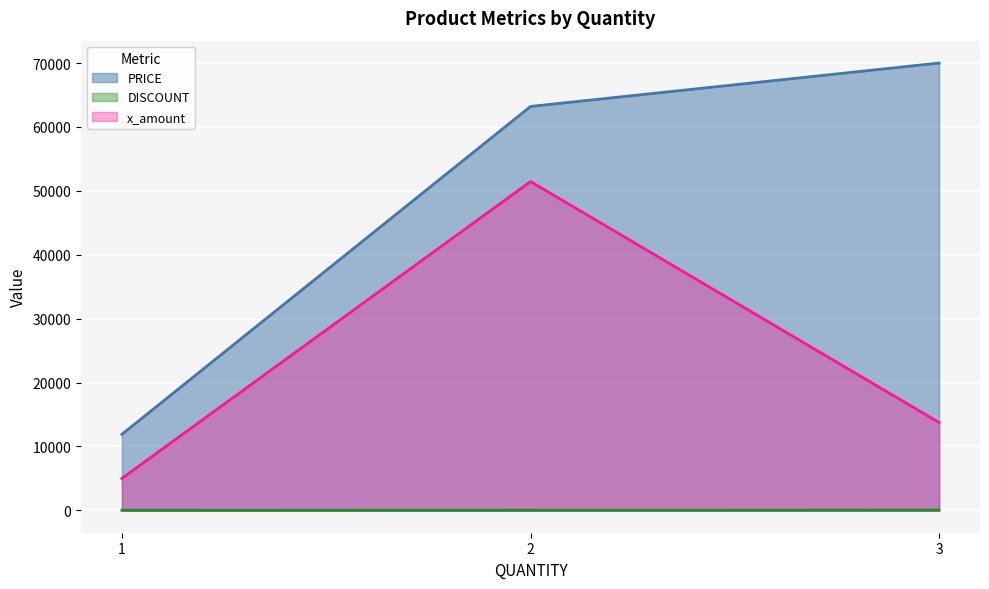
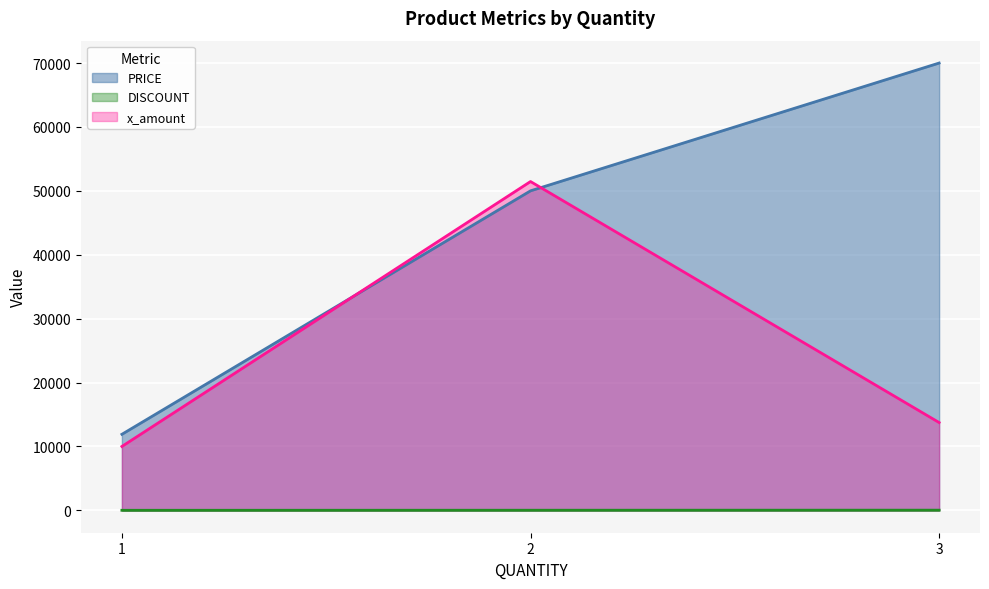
  {
    "PRICE": {
      "1": 12000,
-     "2": 63000,
+     "2": 50000,
      "3": 70000
    },
    "DISCOUNT": {
      "1": 0,
      "2": 0,
      "3": 0
    },
    "x_amount": {
-     "1": 5000,
+     "1": 10000,
      "2": 51000,
      "3": 14000
    }
  }
